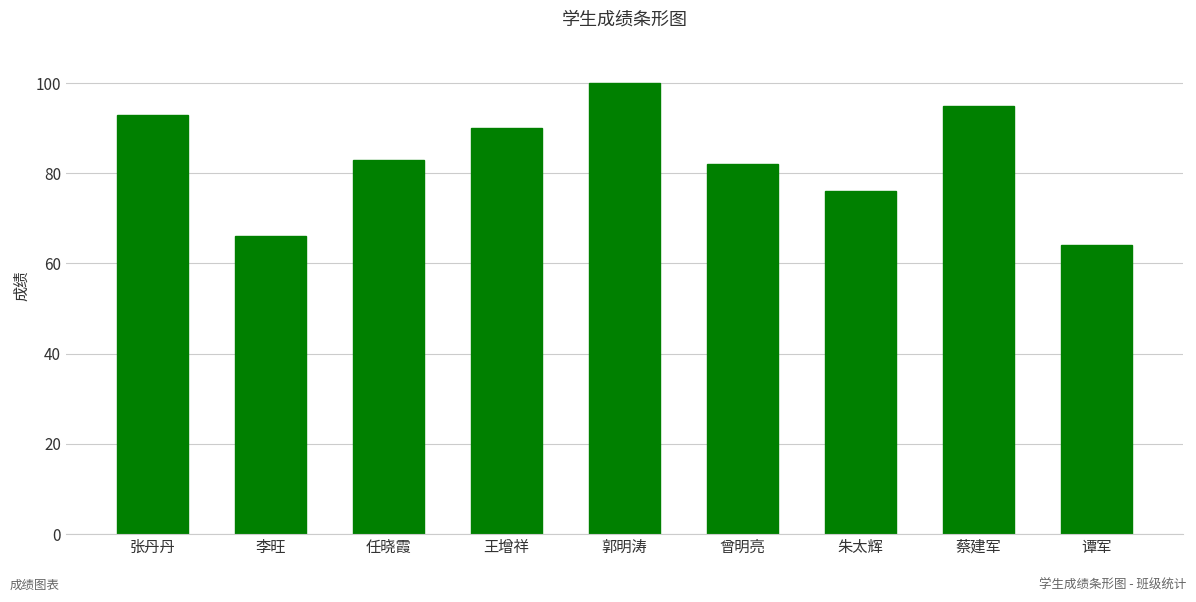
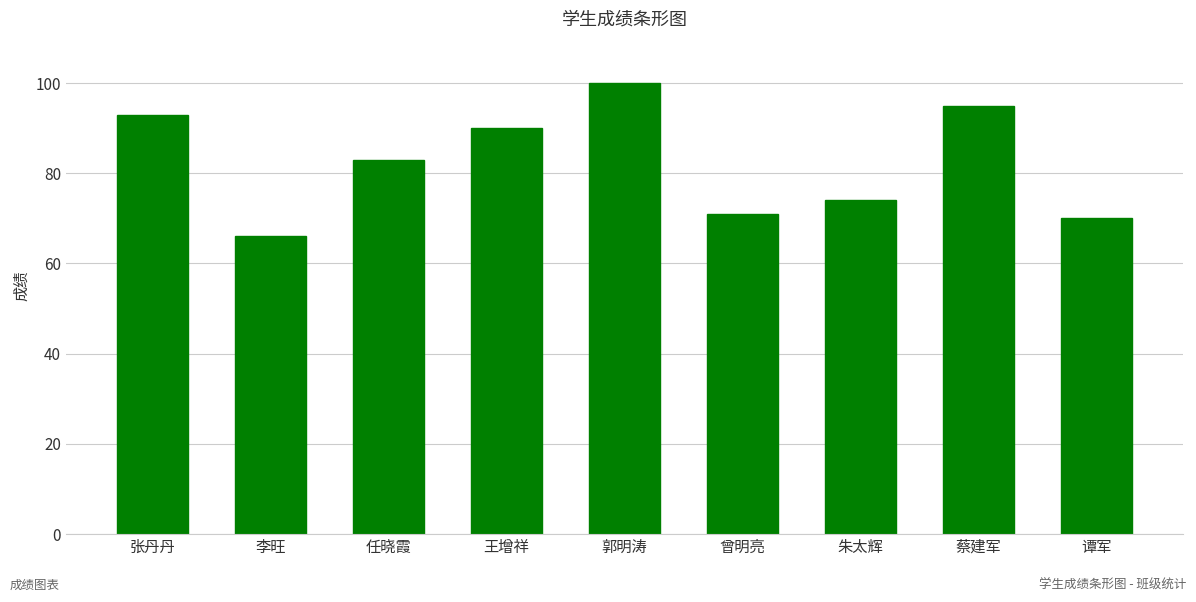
  {
    "张丹丹": 93,
    "李旺": 66,
    "任晓霞": 83,
    "王增祥": 90,
    "郭明涛": 100,
-   "曾明亮": 82,
-   "朱太辉": 76,
+   "曾明亮": 71,
+   "朱太辉": 74,
    "蔡建军": 95,
-   "谭军": 64
+   "谭军": 70
  }
